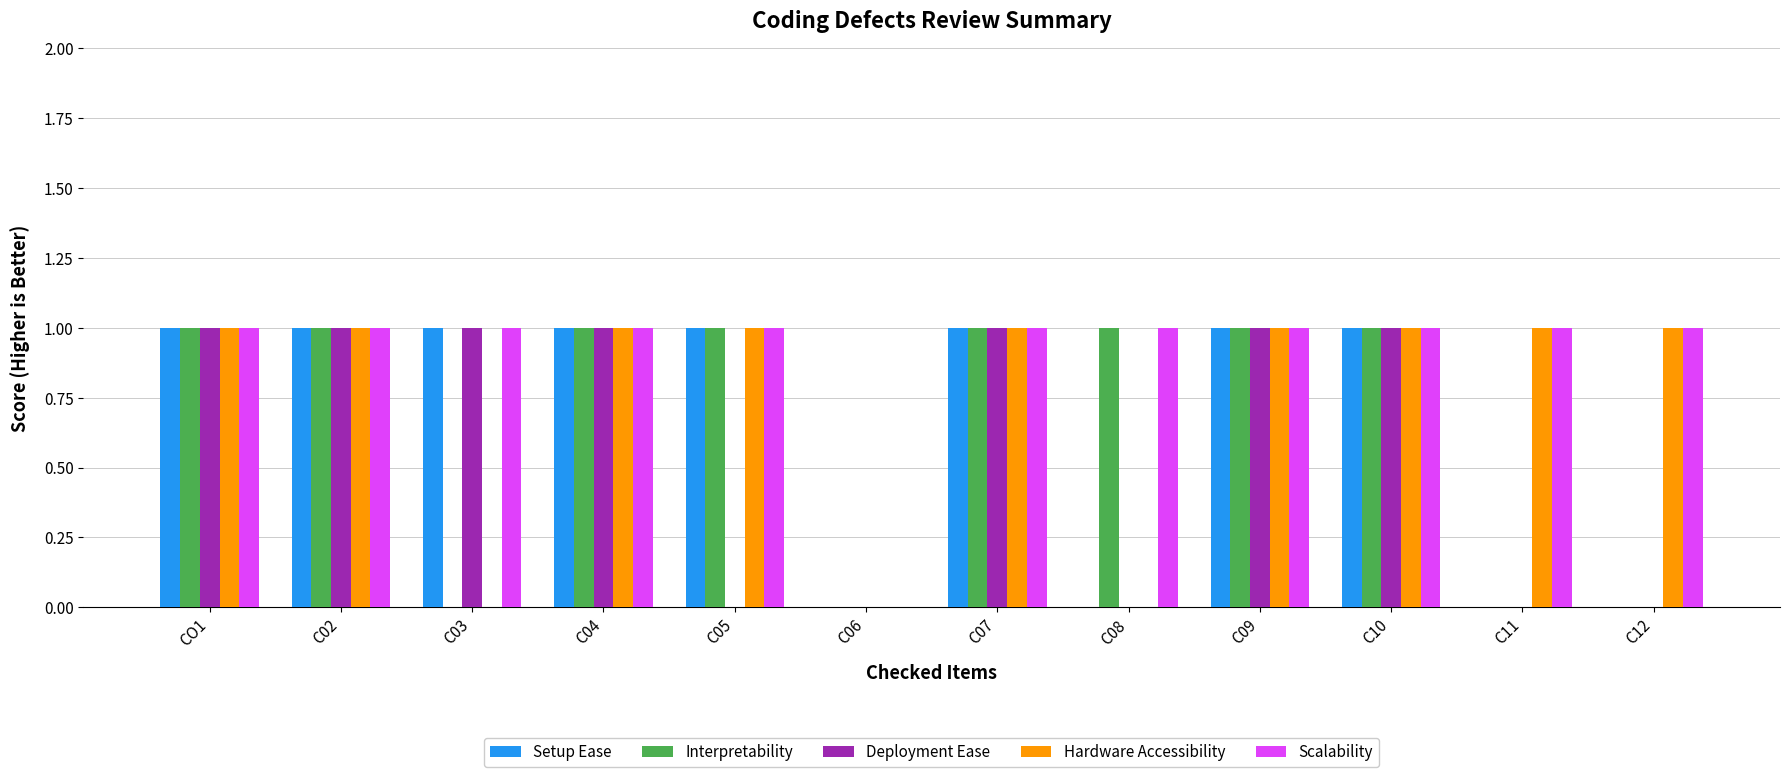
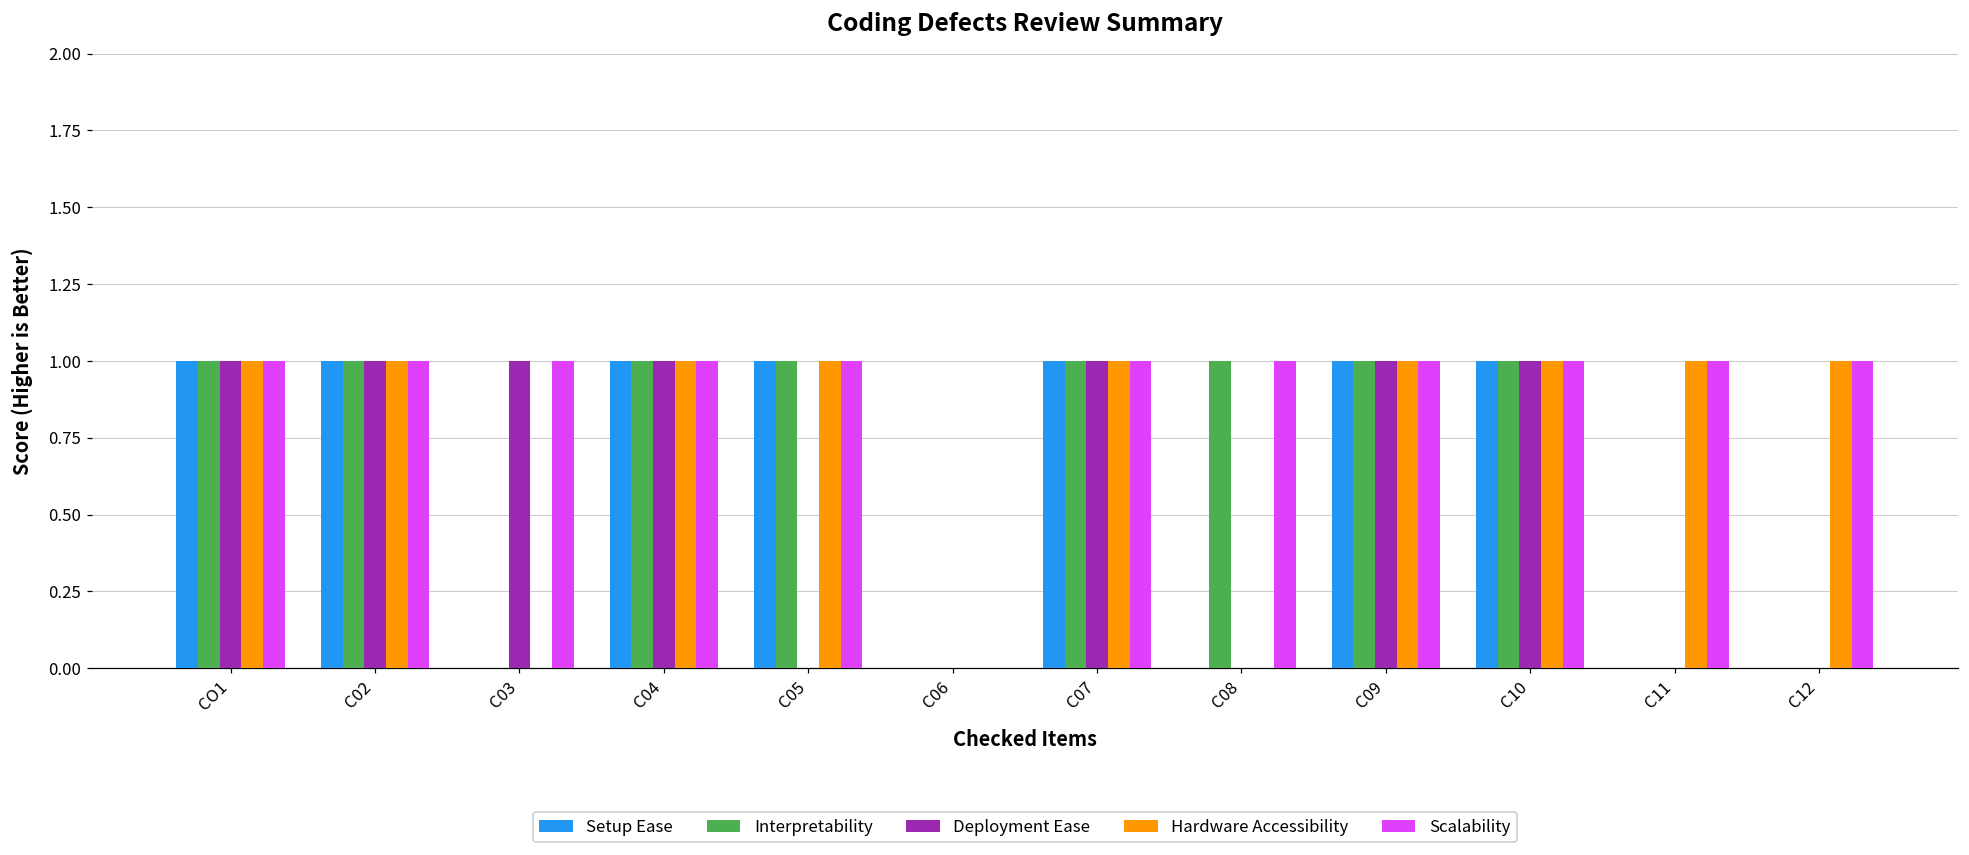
  {
    "Setup Ease": {
      "CO1": 1,
      "C02": 1,
-     "C03": 1,
+     "C03": 0,
      "C04": 1,
      "C05": 1,
      "C06": 0,
      "C07": 1,
      "C08": 0,
      "C09": 1,
      "C10": 1,
      "C11": 0,
      "C12": 0
    },
    "Interpretability": {
      "CO1": 1,
      "C02": 1,
      "C03": 0,
      "C04": 1,
      "C05": 1,
      "C06": 0,
      "C07": 1,
      "C08": 1,
      "C09": 1,
      "C10": 1,
      "C11": 0,
      "C12": 0
    },
    "Deployment Ease": {
      "CO1": 1,
      "C02": 1,
      "C03": 1,
      "C04": 1,
      "C05": 0,
      "C06": 0,
      "C07": 1,
      "C08": 0,
      "C09": 1,
      "C10": 1,
      "C11": 0,
      "C12": 0
    },
    "Hardware Accessibility": {
      "CO1": 1,
      "C02": 1,
      "C03": 0,
      "C04": 1,
      "C05": 1,
      "C06": 0,
      "C07": 1,
      "C08": 0,
      "C09": 1,
      "C10": 1,
      "C11": 1,
      "C12": 1
    },
    "Scalability": {
      "CO1": 1,
      "C02": 1,
      "C03": 1,
      "C04": 1,
      "C05": 1,
      "C06": 0,
      "C07": 1,
      "C08": 1,
      "C09": 1,
      "C10": 1,
      "C11": 1,
      "C12": 1
    }
  }
